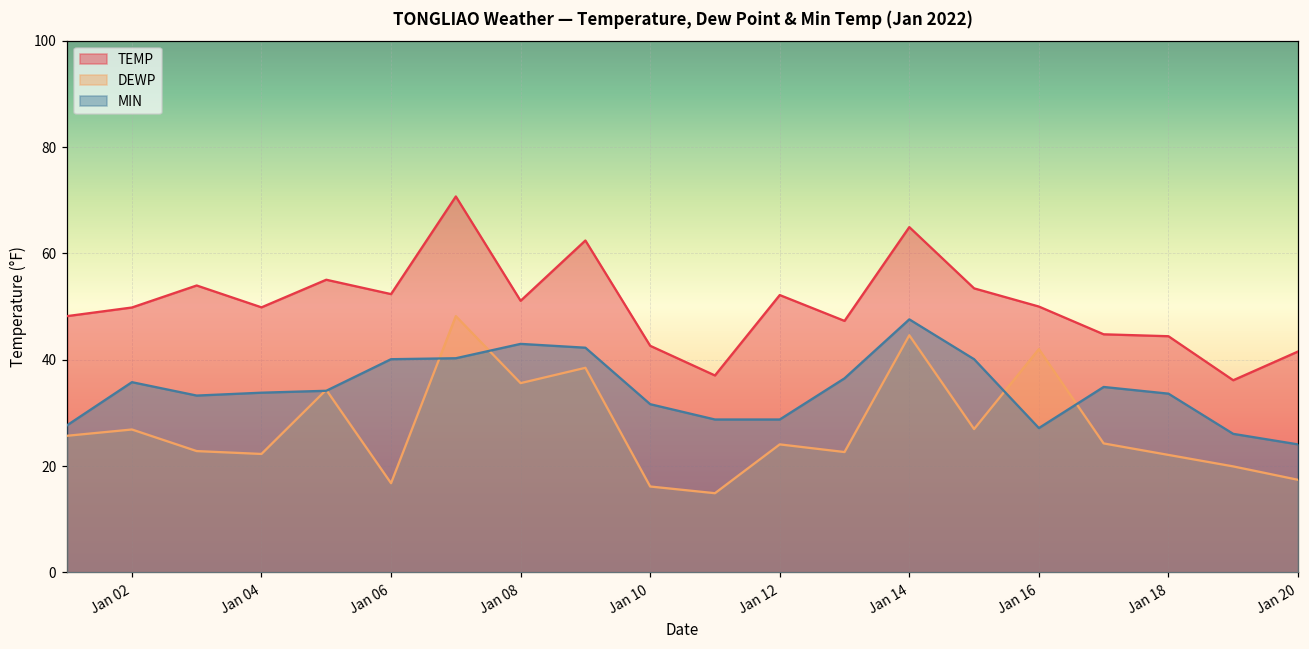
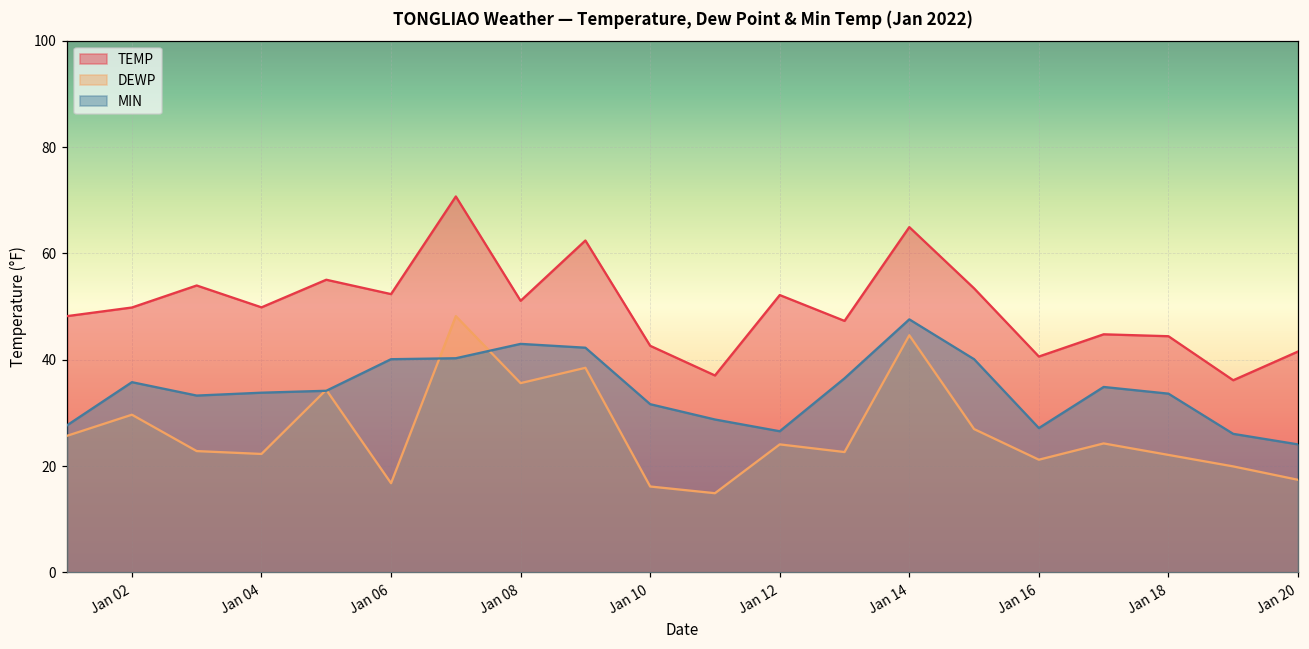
  {
    "TEMP": {
      "Jan 02": 50,
      "Jan 04": 50,
      "Jan 06": 52,
      "Jan 08": 51,
      "Jan 10": 43,
      "Jan 12": 52,
      "Jan 14": 65,
-     "Jan 16": 50,
+     "Jan 16": 41,
      "Jan 18": 44,
      "Jan 20": 42
    },
    "DEWP": {
-     "Jan 02": 27,
+     "Jan 02": 30,
      "Jan 04": 22,
      "Jan 06": 17,
      "Jan 08": 36,
      "Jan 10": 16,
      "Jan 12": 24,
      "Jan 14": 45,
-     "Jan 16": 42,
+     "Jan 16": 21,
      "Jan 18": 22,
      "Jan 20": 17
    },
    "MIN": {
      "Jan 02": 36,
      "Jan 04": 34,
      "Jan 06": 40,
      "Jan 08": 43,
      "Jan 10": 32,
-     "Jan 12": 29,
+     "Jan 12": 27,
      "Jan 14": 48,
      "Jan 16": 27,
      "Jan 18": 34,
      "Jan 20": 24
    }
  }
